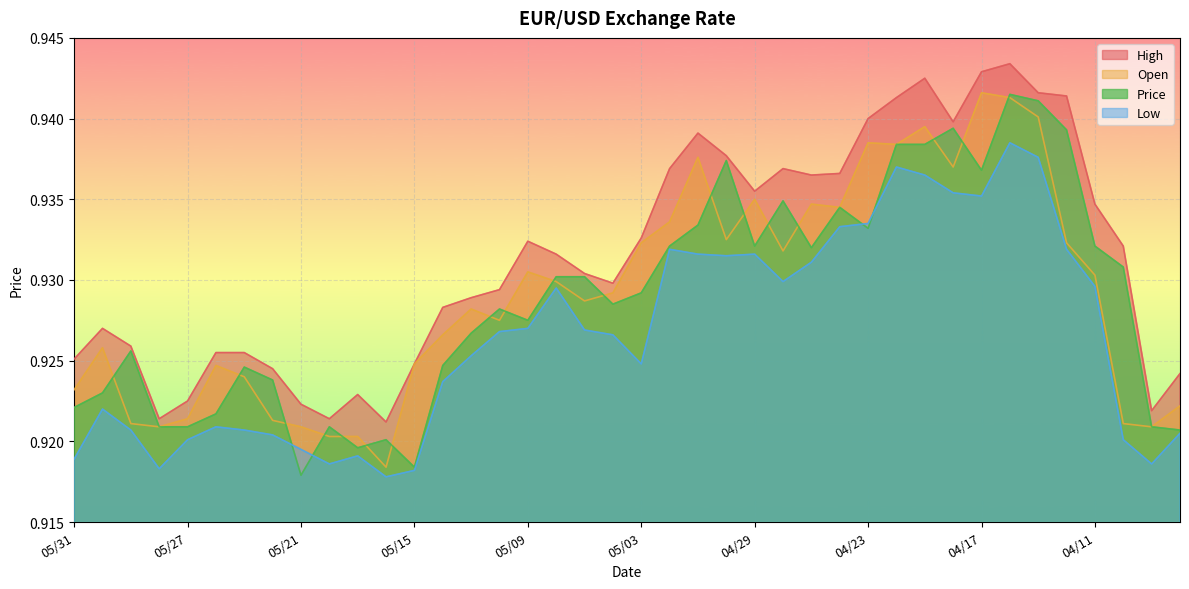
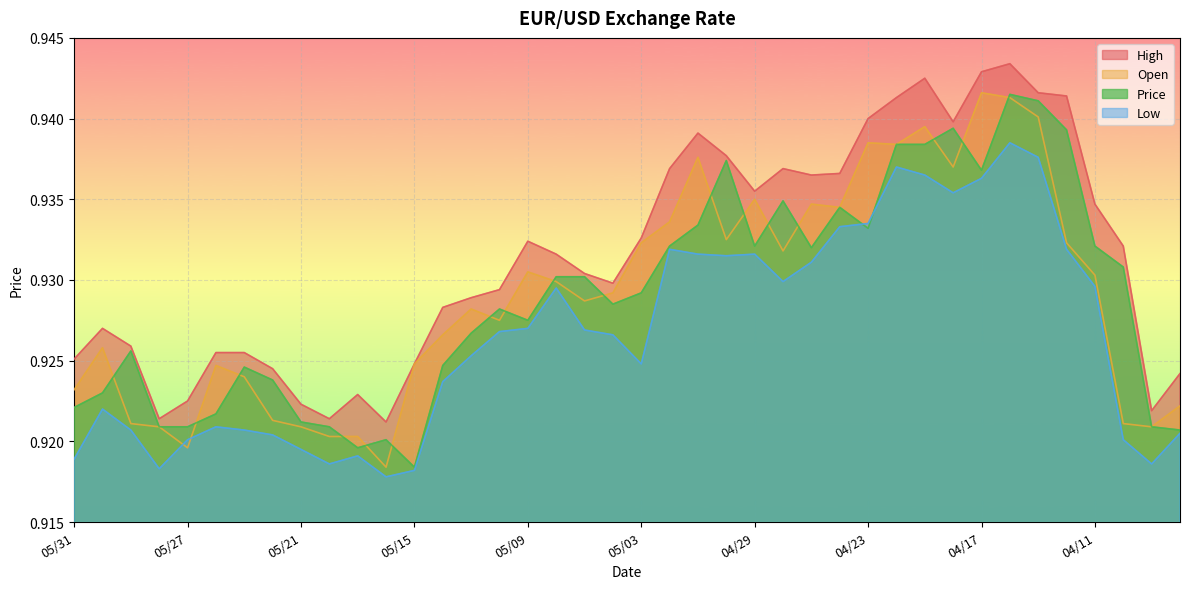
  {
    "High": {
      "05/31": 0.9251,
      "05/27": 0.9225,
      "05/21": 0.9223,
      "05/09": 0.9324,
      "05/03": 0.9326,
      "04/29": 0.9355,
      "04/23": 0.9400,
      "04/17": 0.9429,
      "04/11": 0.9347
    },
    "Open": {
      "05/31": 0.9232,
-     "05/27": 0.9214,
+     "05/27": 0.9196,
      "05/21": 0.9209,
      "05/09": 0.9305,
      "05/03": 0.9323,
      "04/29": 0.9350,
      "04/23": 0.9385,
      "04/17": 0.9416,
      "04/11": 0.9303
    },
    "Price": {
      "05/31": 0.9221,
      "05/27": 0.9209,
-     "05/21": 0.9179,
+     "05/21": 0.9212,
      "05/15": 0.9184,
      "05/09": 0.9275,
      "05/03": 0.9292,
      "04/29": 0.9321,
      "04/23": 0.9332,
      "04/17": 0.9368,
      "04/11": 0.9321
    },
    "Low": {
      "05/31": 0.9189,
      "05/27": 0.9201,
      "05/21": 0.9195,
      "05/15": 0.9182,
      "05/09": 0.9270,
      "05/03": 0.9248,
      "04/29": 0.9316,
      "04/23": 0.9335,
-     "04/17": 0.9352,
+     "04/17": 0.9363,
      "04/11": 0.9296
    }
  }
